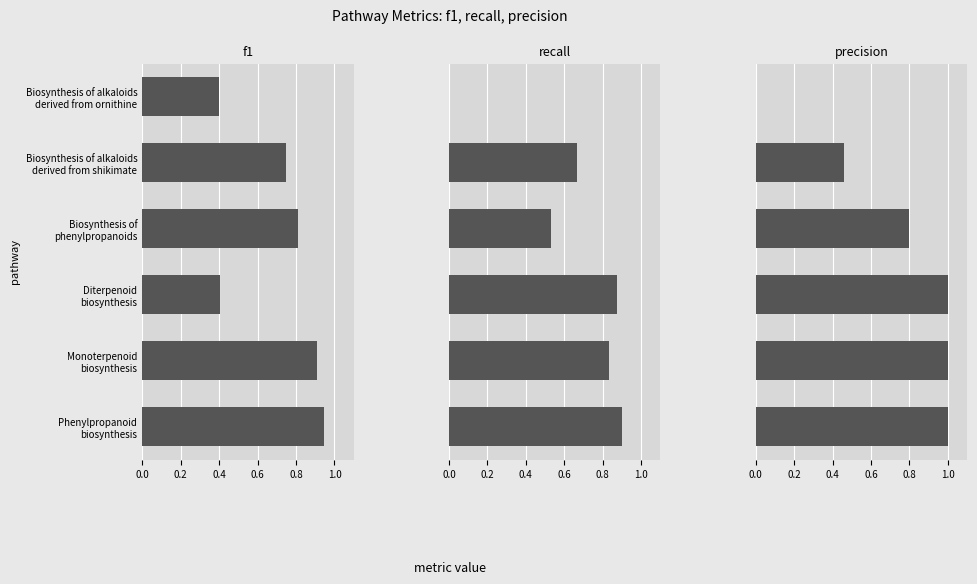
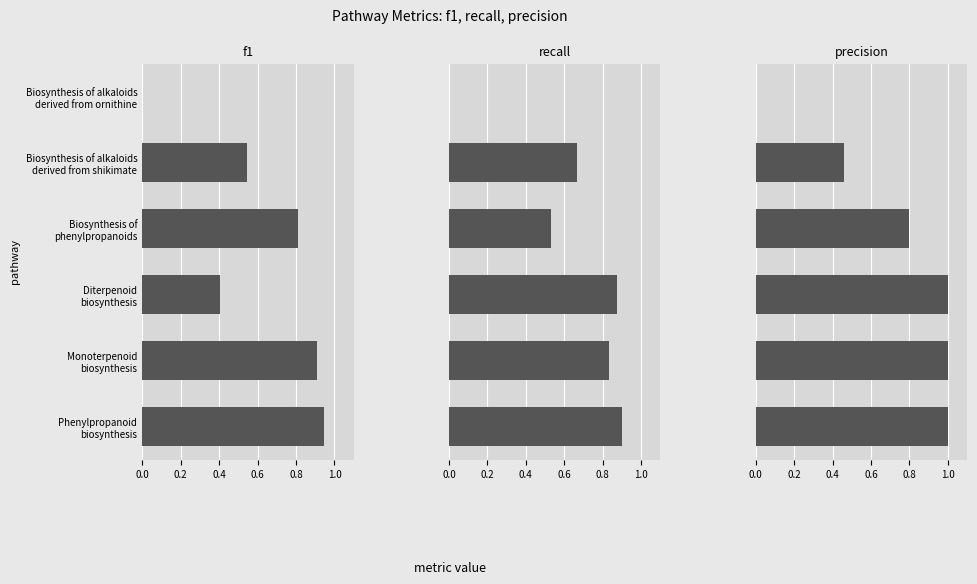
  {
    "f1": {
-     "Biosynthesis of alkaloids derived from ornithine": 0.4,
-     "Biosynthesis of alkaloids derived from shikimate": 0.75,
+     "Biosynthesis of alkaloids derived from ornithine": 0.0,
+     "Biosynthesis of alkaloids derived from shikimate": 0.55,
      "Biosynthesis of phenylpropanoids": 0.81,
      "Diterpenoid biosynthesis": 0.41,
      "Monoterpenoid biosynthesis": 0.91,
      "Phenylpropanoid biosynthesis": 0.95
    }
  }
